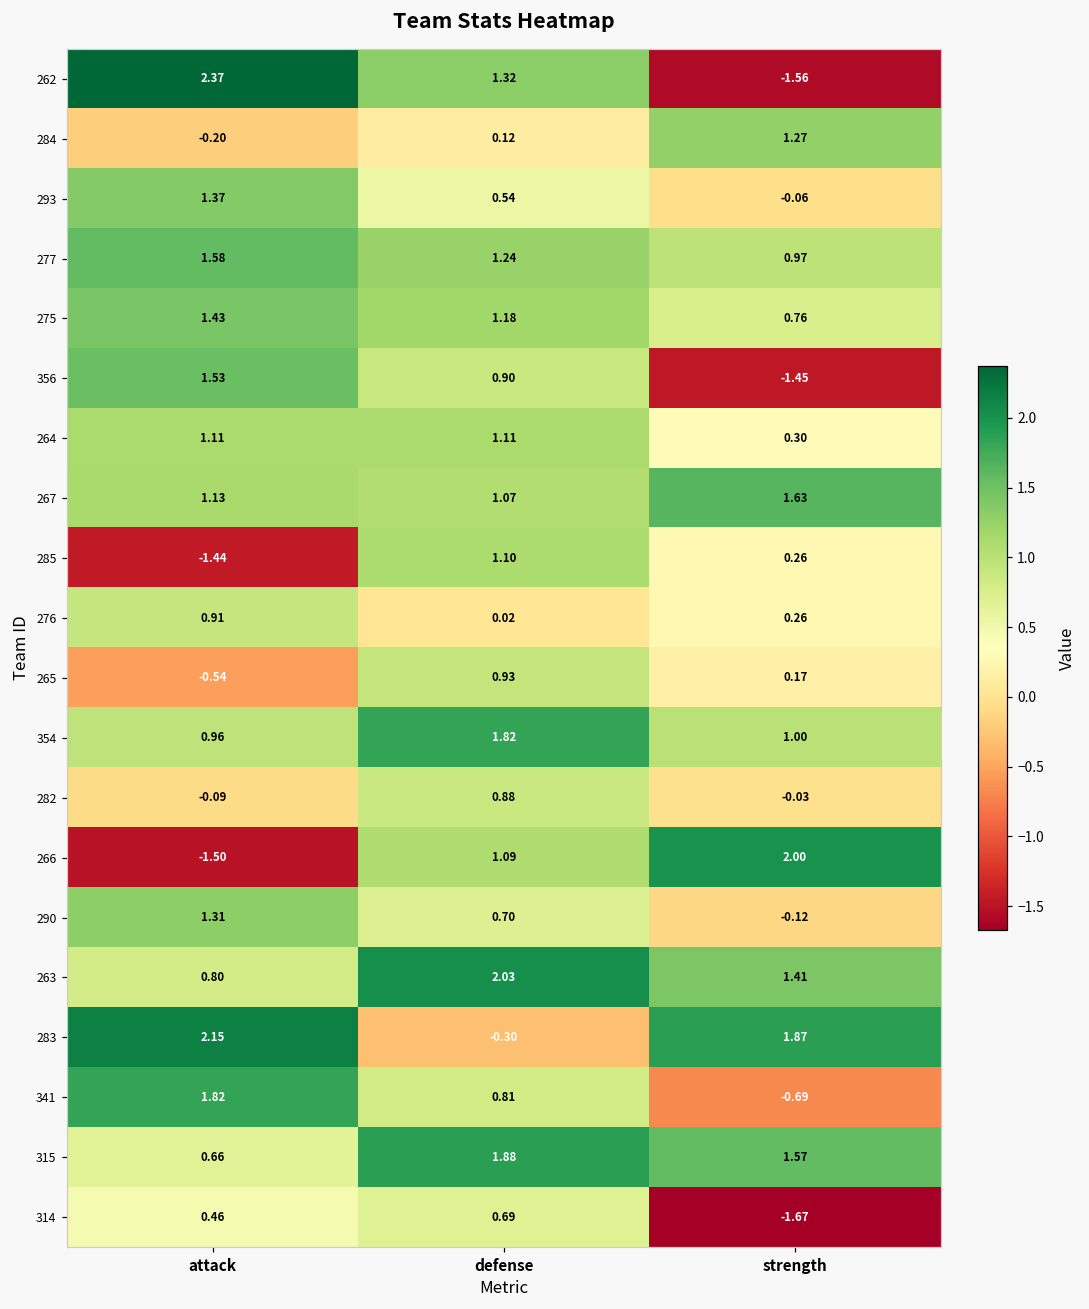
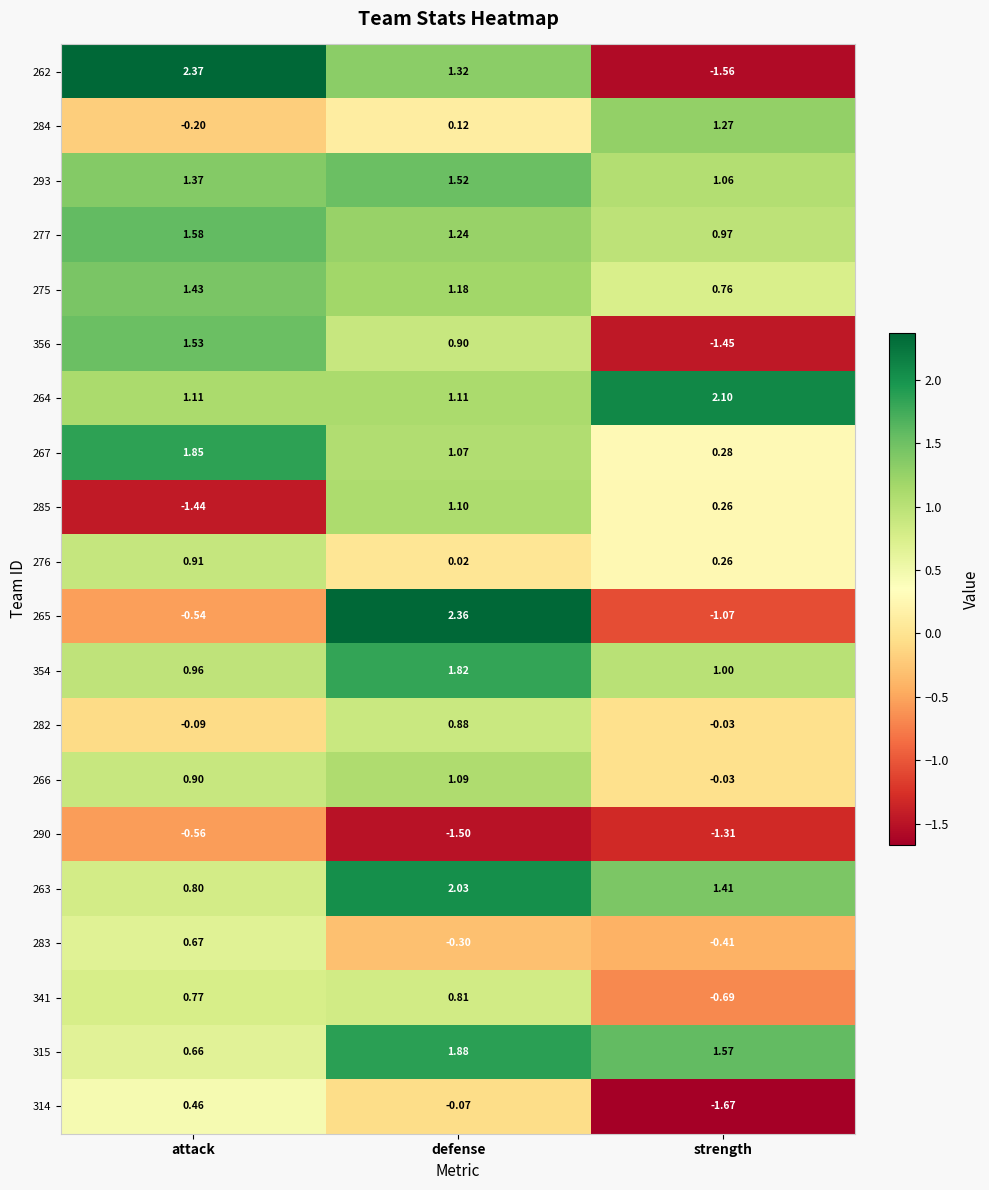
  {
    "262": {
      "attack": 2.37,
      "defense": 1.32,
      "strength": -1.56
    },
    "284": {
      "attack": -0.20,
      "defense": 0.12,
      "strength": 1.27
    },
    "293": {
      "attack": 1.37,
-     "defense": 0.54,
-     "strength": -0.06
+     "defense": 1.52,
+     "strength": 1.06
    },
    "277": {
      "attack": 1.58,
      "defense": 1.24,
      "strength": 0.97
    },
    "275": {
      "attack": 1.43,
      "defense": 1.18,
      "strength": 0.76
    },
    "356": {
      "attack": 1.53,
      "defense": 0.90,
      "strength": -1.45
    },
    "264": {
      "attack": 1.11,
      "defense": 1.11,
-     "strength": 0.30
+     "strength": 2.10
    },
    "267": {
-     "attack": 1.13,
+     "attack": 1.85,
      "defense": 1.07,
-     "strength": 1.63
+     "strength": 0.28
    },
    "285": {
      "attack": -1.44,
      "defense": 1.10,
      "strength": 0.26
    },
    "276": {
      "attack": 0.91,
      "defense": 0.02,
      "strength": 0.26
    },
    "265": {
      "attack": -0.54,
-     "defense": 0.93,
-     "strength": 0.17
+     "defense": 2.36,
+     "strength": -1.07
    },
    "354": {
      "attack": 0.96,
      "defense": 1.82,
      "strength": 1.00
    },
    "282": {
      "attack": -0.09,
      "defense": 0.88,
      "strength": -0.03
    },
    "266": {
-     "attack": -1.50,
+     "attack": 0.90,
      "defense": 1.09,
-     "strength": 2.00
+     "strength": -0.03
    },
    "290": {
-     "attack": 1.31,
-     "defense": 0.70,
-     "strength": -0.12
+     "attack": -0.56,
+     "defense": -1.50,
+     "strength": -1.31
    },
    "263": {
      "attack": 0.80,
      "defense": 2.03,
      "strength": 1.41
    },
    "283": {
-     "attack": 2.15,
+     "attack": 0.67,
      "defense": -0.30,
-     "strength": 1.87
+     "strength": -0.41
    },
    "341": {
-     "attack": 1.82,
+     "attack": 0.77,
      "defense": 0.81,
      "strength": -0.69
    },
    "315": {
      "attack": 0.66,
      "defense": 1.88,
      "strength": 1.57
    },
    "314": {
      "attack": 0.46,
-     "defense": 0.69,
+     "defense": -0.07,
      "strength": -1.67
    }
  }
